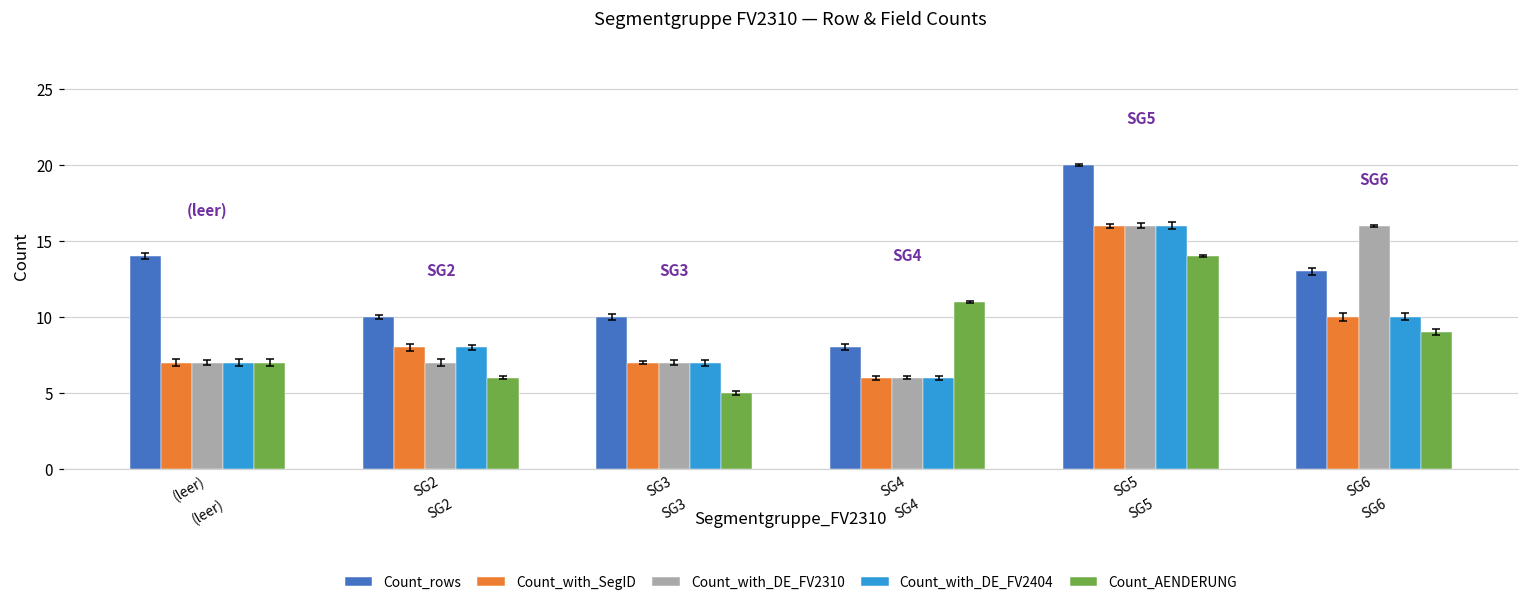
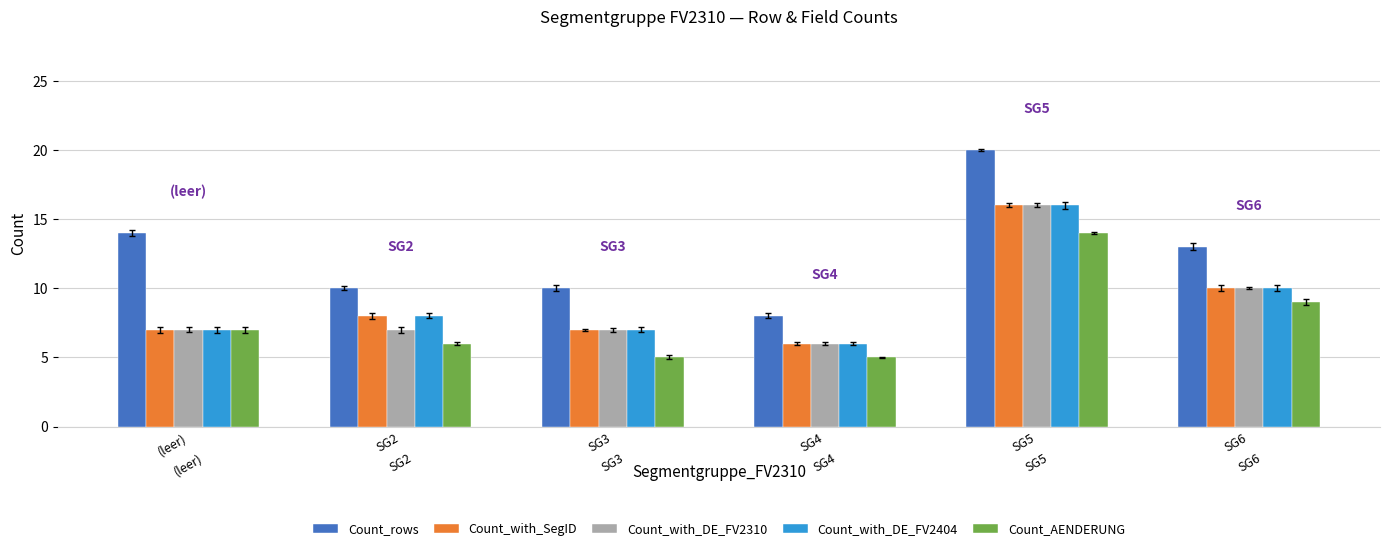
  {
    "Count_with_SegID": {
      "(leer)": 7,
      "SG2": 8,
      "SG3": 7,
      "SG4": 6,
      "SG5": 16,
      "SG6": 10
    },
    "Count_with_DE_FV2310": {
      "(leer)": 7,
      "SG2": 7,
      "SG3": 7,
      "SG4": 6,
      "SG5": 16,
-     "SG6": 16
+     "SG6": 10
    },
    "Count_AENDERUNG": {
      "(leer)": 7,
      "SG2": 6,
      "SG3": 5,
-     "SG4": 11,
+     "SG4": 5,
      "SG5": 14,
      "SG6": 9
    }
  }
